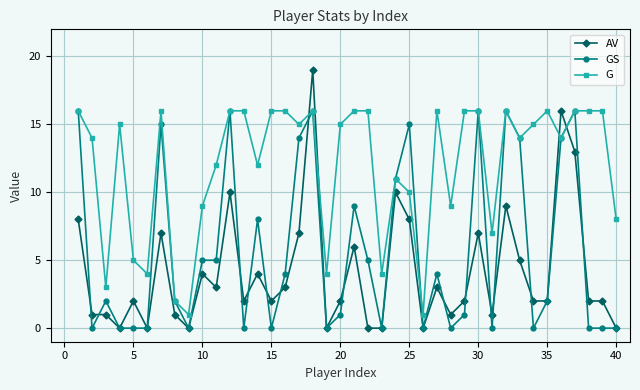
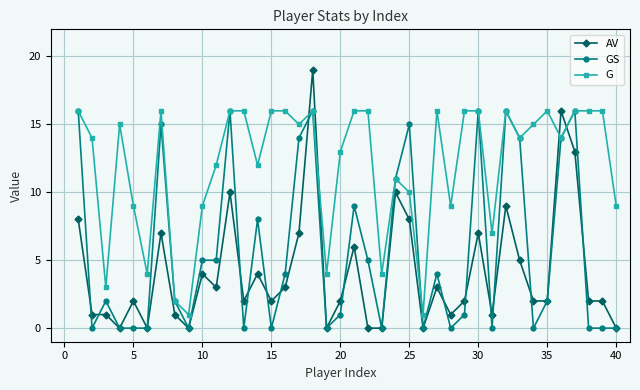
  {
    "G": {
-     "5": 5,
+     "5": 9,
      "10": 9,
      "15": 16,
-     "20": 15,
+     "20": 13,
      "25": 10,
      "35": 16,
-     "40": 8
+     "40": 9
    }
  }
